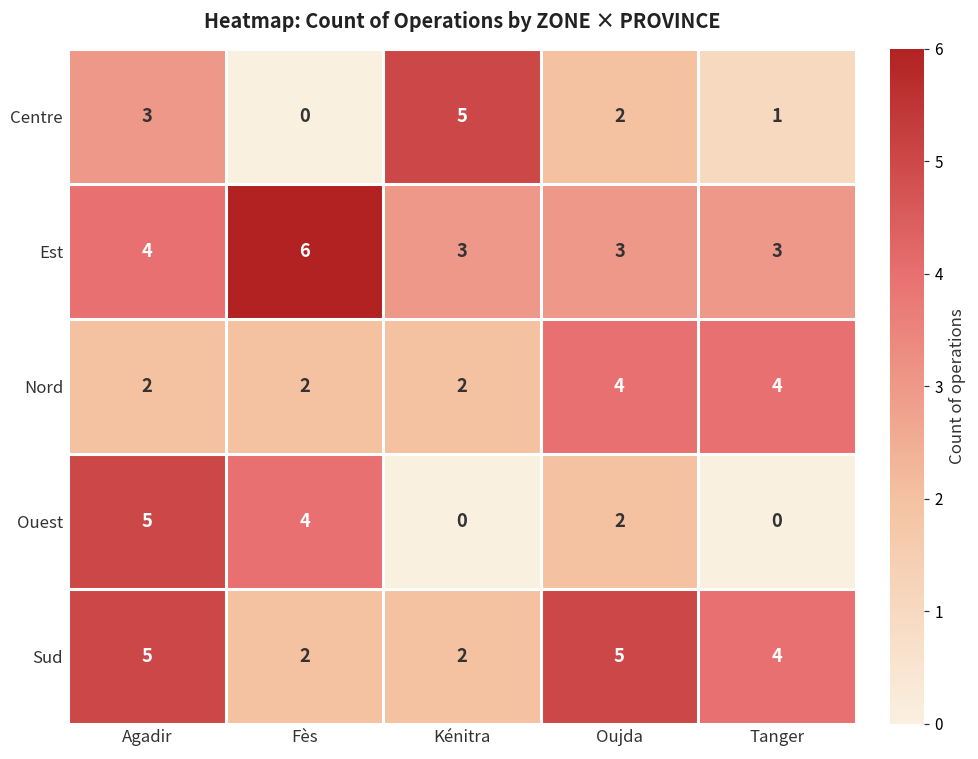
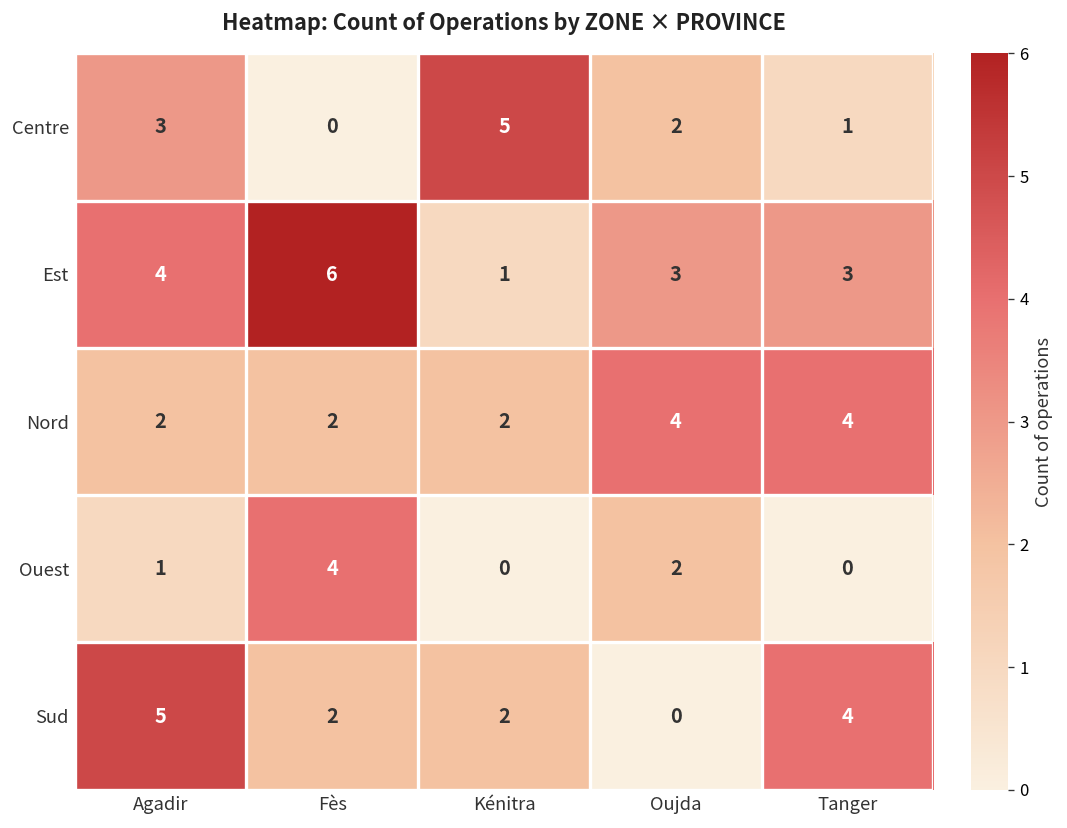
  {
    "Centre": {
      "Agadir": 3,
      "Fès": 0,
      "Kénitra": 5,
      "Oujda": 2,
      "Tanger": 1
    },
    "Est": {
      "Agadir": 4,
      "Fès": 6,
-     "Kénitra": 3,
+     "Kénitra": 1,
      "Oujda": 3,
      "Tanger": 3
    },
    "Nord": {
      "Agadir": 2,
      "Fès": 2,
      "Kénitra": 2,
      "Oujda": 4,
      "Tanger": 4
    },
    "Ouest": {
-     "Agadir": 5,
+     "Agadir": 1,
      "Fès": 4,
      "Kénitra": 0,
      "Oujda": 2,
      "Tanger": 0
    },
    "Sud": {
      "Agadir": 5,
      "Fès": 2,
      "Kénitra": 2,
-     "Oujda": 5,
+     "Oujda": 0,
      "Tanger": 4
    }
  }
